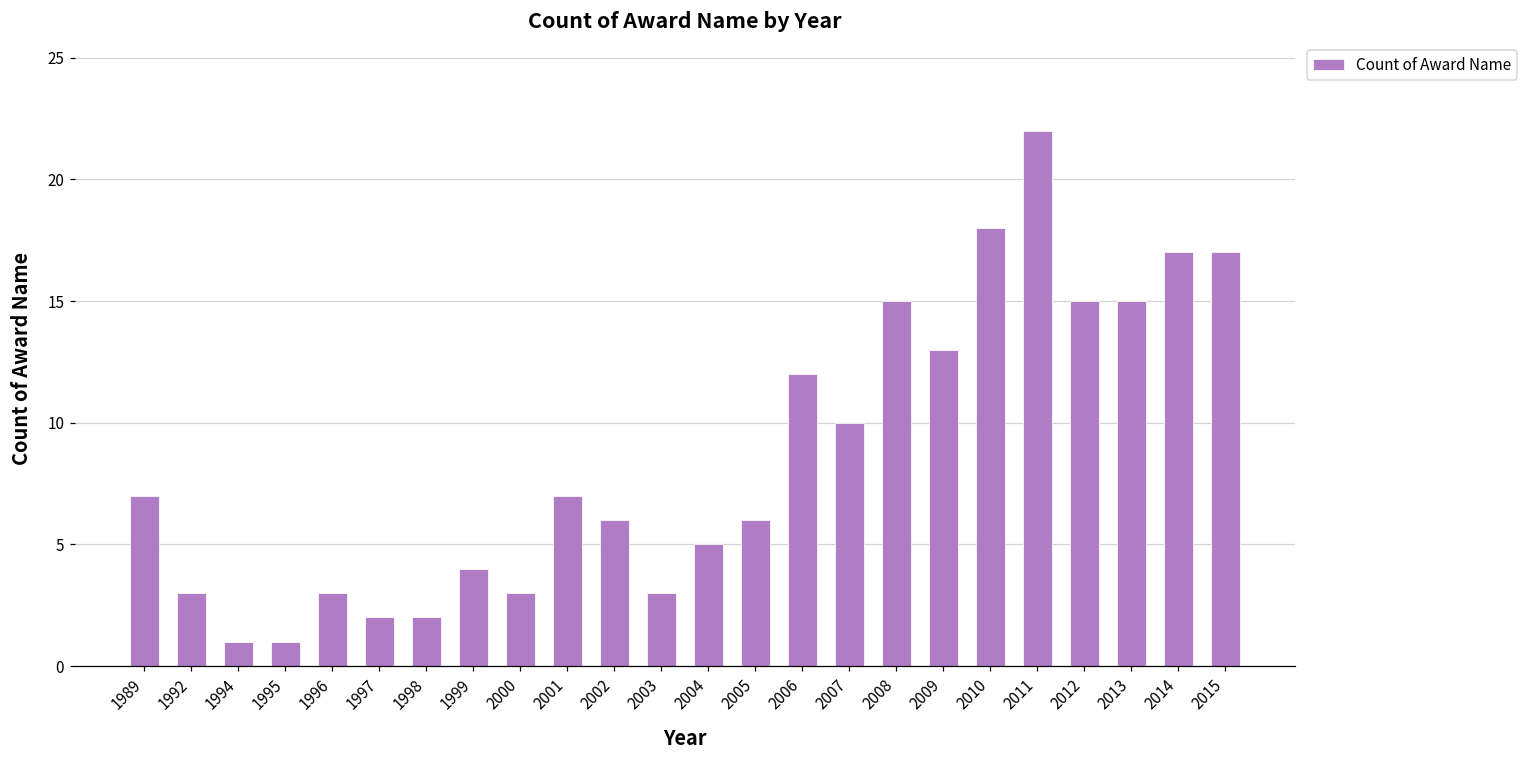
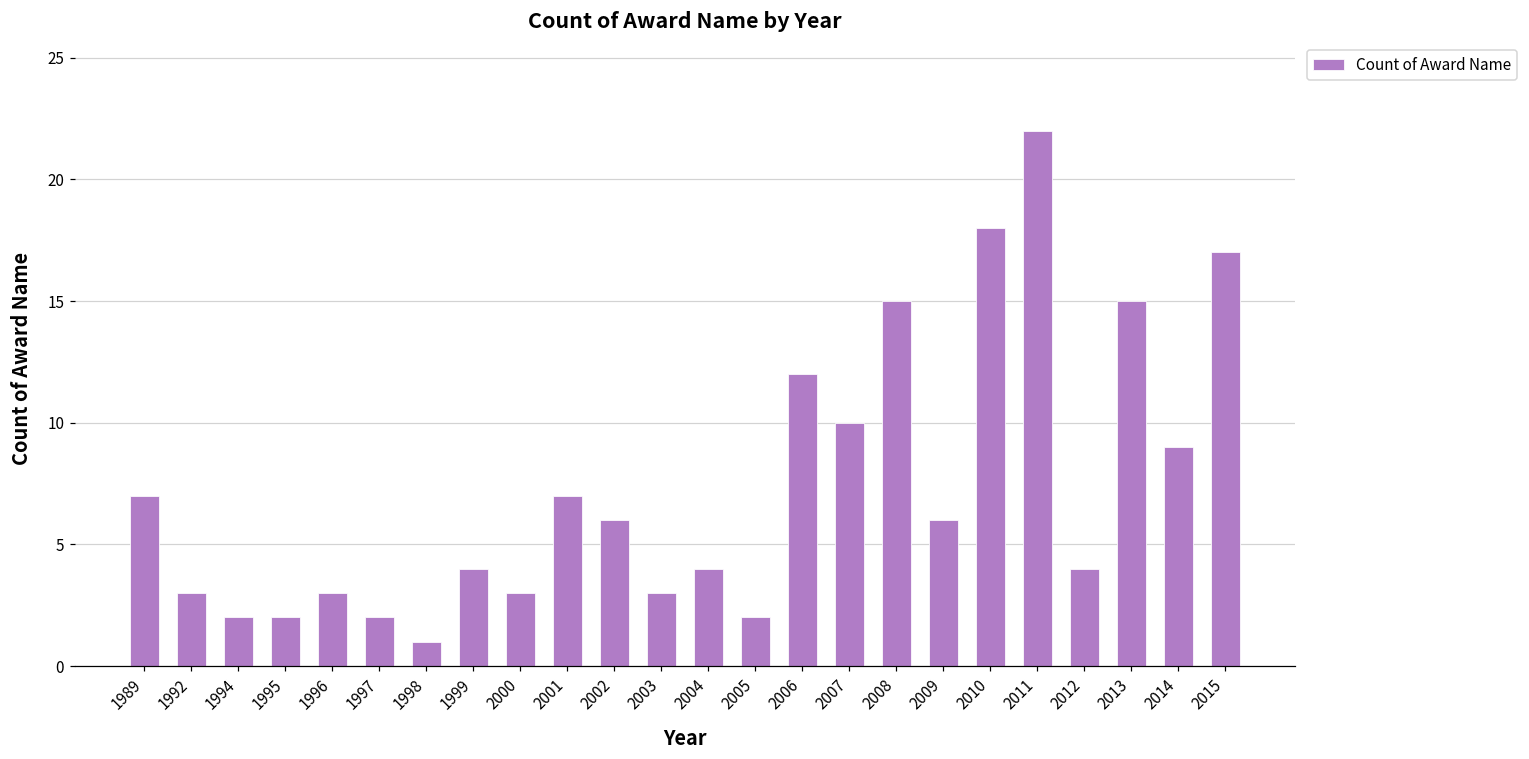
  {
    "1989": 7,
    "1992": 3,
-   "1994": 1,
-   "1995": 1,
+   "1994": 2,
+   "1995": 2,
    "1996": 3,
    "1997": 2,
-   "1998": 2,
+   "1998": 1,
    "1999": 4,
    "2000": 3,
    "2001": 7,
    "2002": 6,
    "2003": 3,
-   "2004": 5,
-   "2005": 6,
+   "2004": 4,
+   "2005": 2,
    "2006": 12,
    "2007": 10,
    "2008": 15,
-   "2009": 13,
+   "2009": 6,
    "2010": 18,
    "2011": 22,
-   "2012": 15,
+   "2012": 4,
    "2013": 15,
-   "2014": 17,
+   "2014": 9,
    "2015": 17
  }
